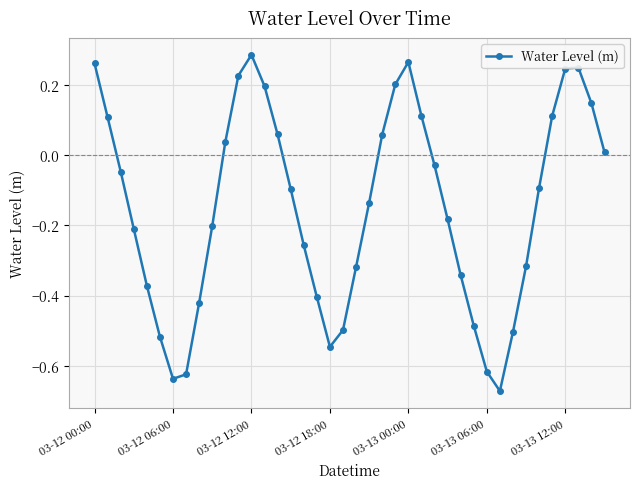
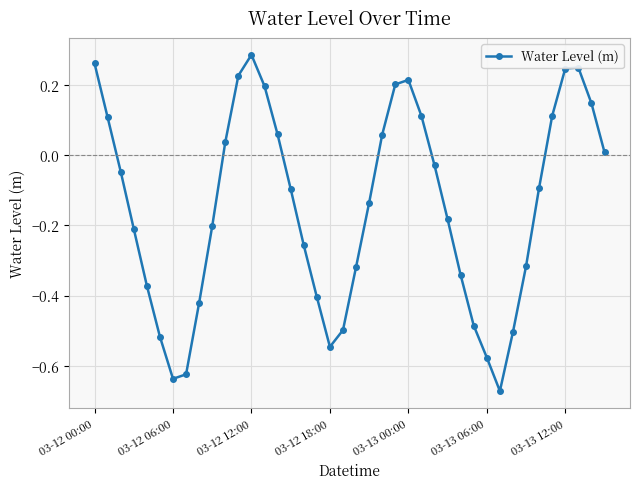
  {
    "03-12 00:00": 0.26,
    "03-12 06:00": -0.64,
    "03-12 12:00": 0.29,
    "03-12 18:00": -0.55,
-   "03-13 00:00": 0.27,
-   "03-13 06:00": -0.62,
+   "03-13 00:00": 0.21,
+   "03-13 06:00": -0.58,
    "03-13 12:00": 0.25
  }
